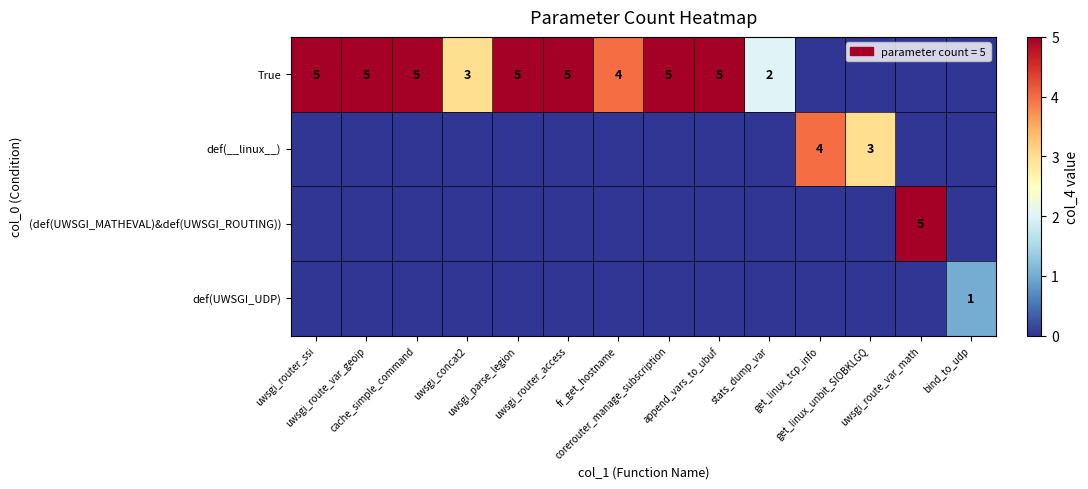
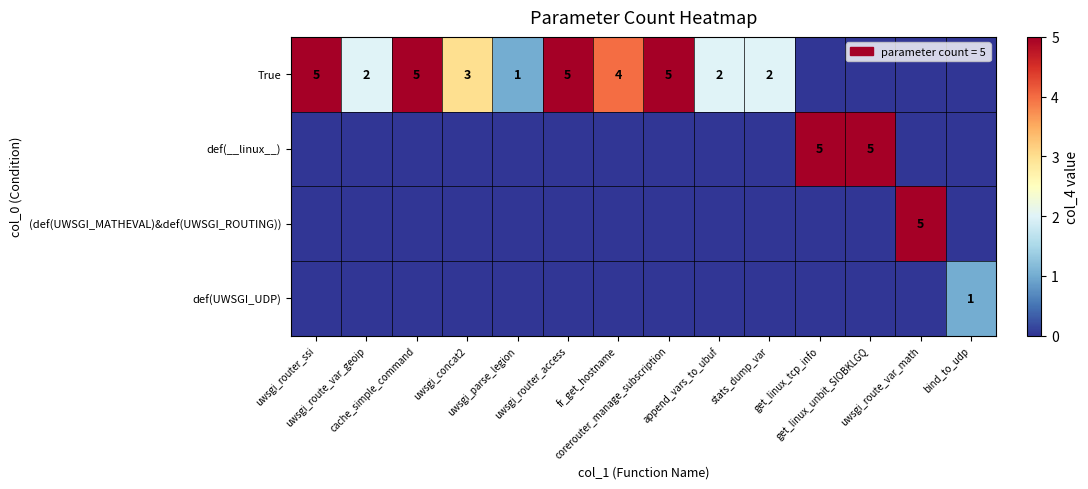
  {
    "True": {
      "uwsgi_router_ssi": 5,
-     "uwsgi_route_var_geoip": 5,
+     "uwsgi_route_var_geoip": 2,
      "cache_simple_command": 5,
      "uwsgi_concat2": 3,
-     "uwsgi_parse_legion": 5,
+     "uwsgi_parse_legion": 1,
      "uwsgi_router_access": 5,
      "fr_get_hostname": 4,
      "corerouter_manage_subscription": 5,
-     "append_vars_to_ubuf": 5,
+     "append_vars_to_ubuf": 2,
      "stats_dump_var": 2
    },
    "def(__linux__)": {
-     "get_linux_tcp_info": 4,
-     "get_linux_unbit_SIOBKLGQ": 3
+     "get_linux_tcp_info": 5,
+     "get_linux_unbit_SIOBKLGQ": 5
    },
    "(def(UWSGI_MATHEVAL)&def(UWSGI_ROUTING))": {
      "uwsgi_route_var_math": 5
    },
    "def(UWSGI_UDP)": {
      "bind_to_udp": 1
    }
  }
